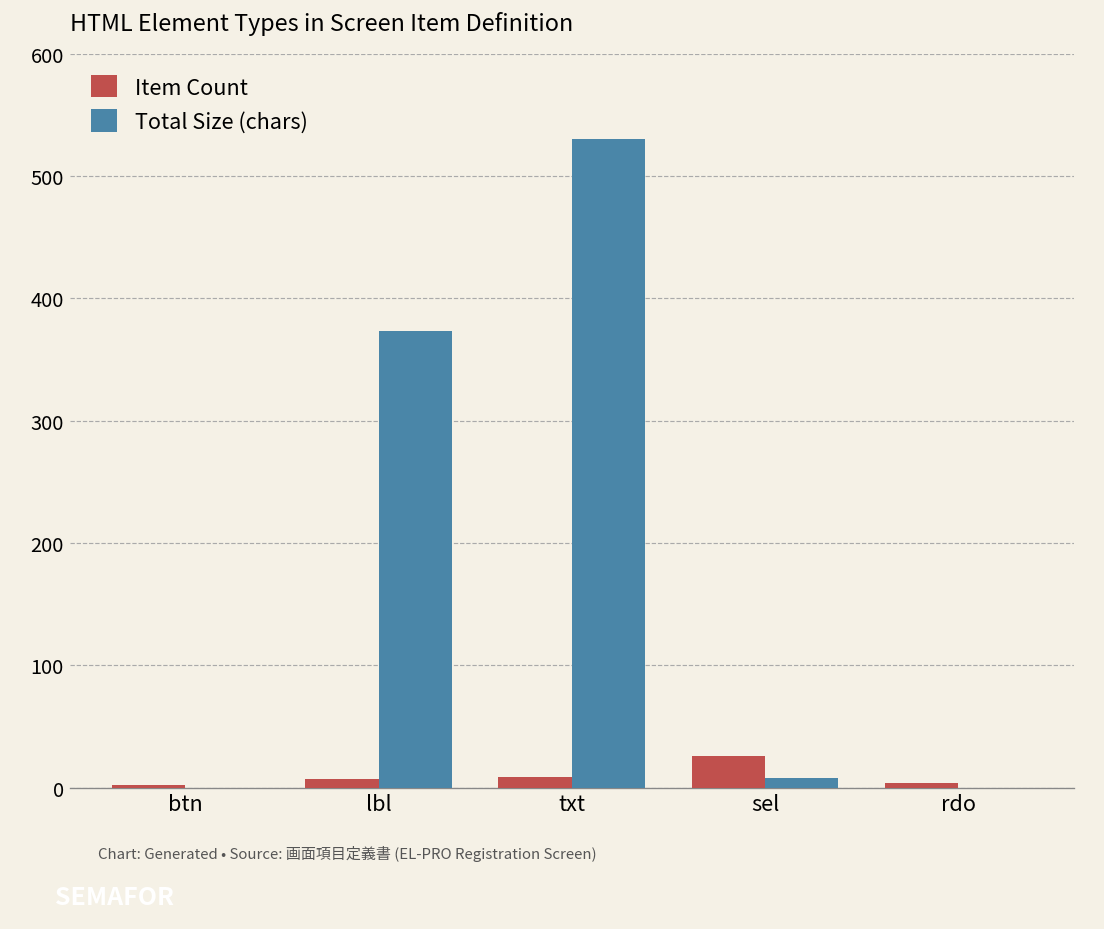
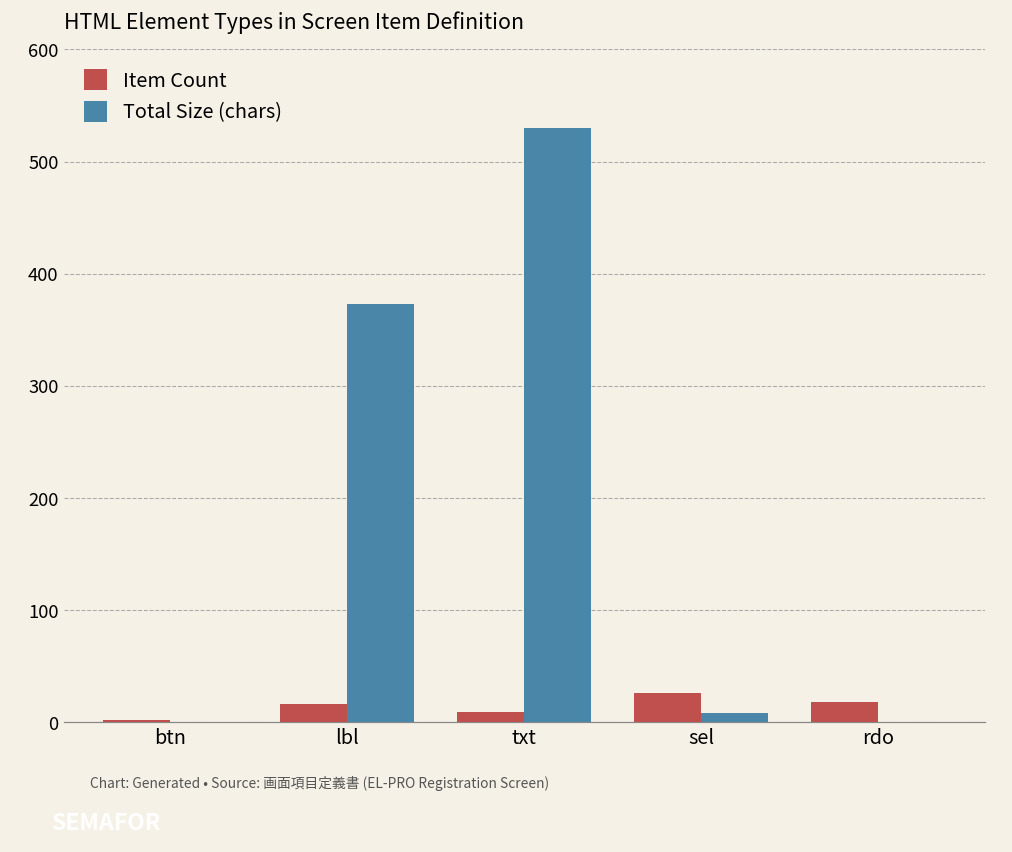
  {
    "Item Count": {
-     "lbl": 7,
+     "lbl": 16,
      "txt": 9,
      "sel": 26,
-     "rdo": 4
+     "rdo": 18
    },
    "Total Size (chars)": {
      "btn": 0,
      "lbl": 373,
      "txt": 530,
      "sel": 8,
      "rdo": 0
    }
  }
